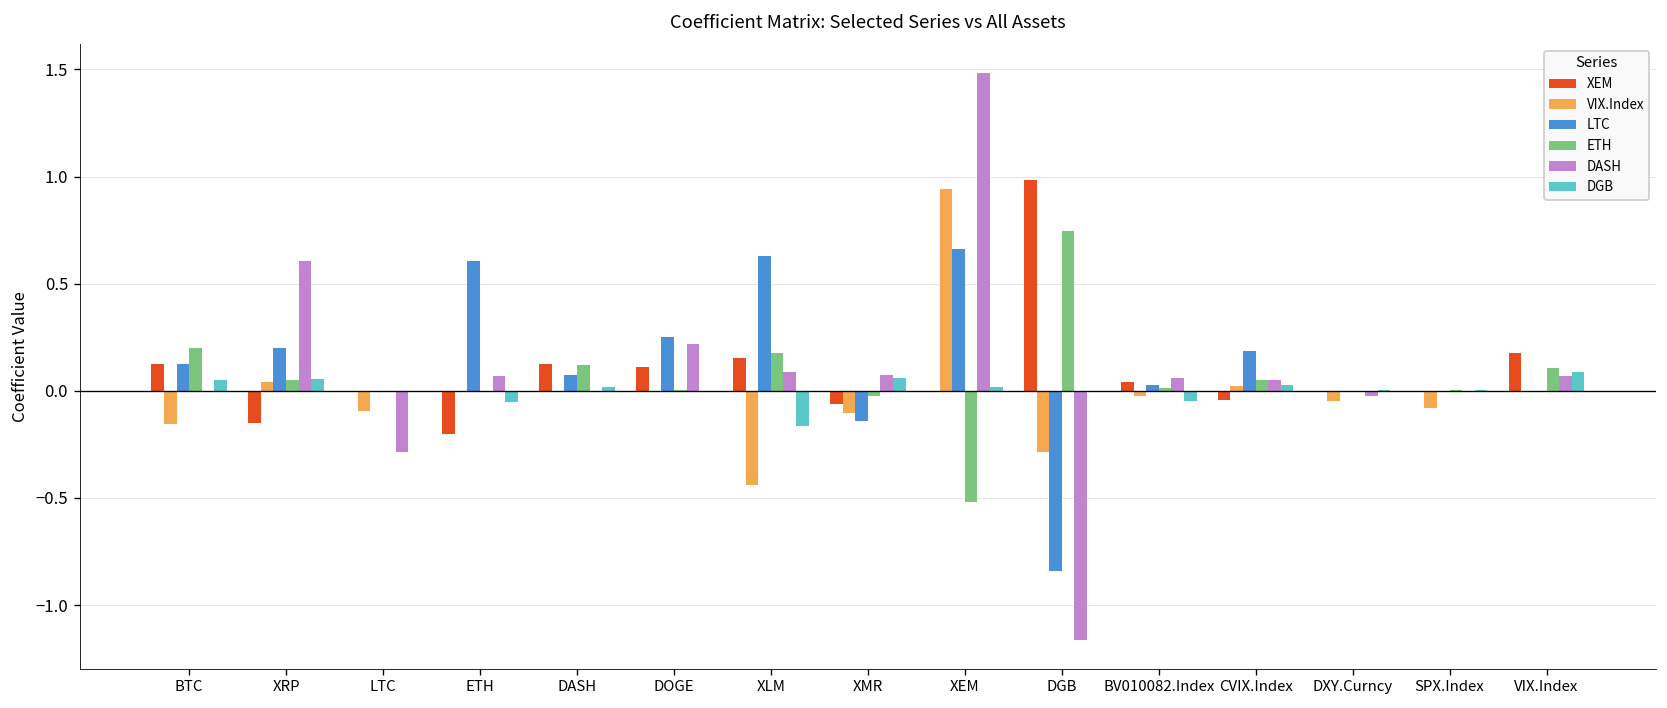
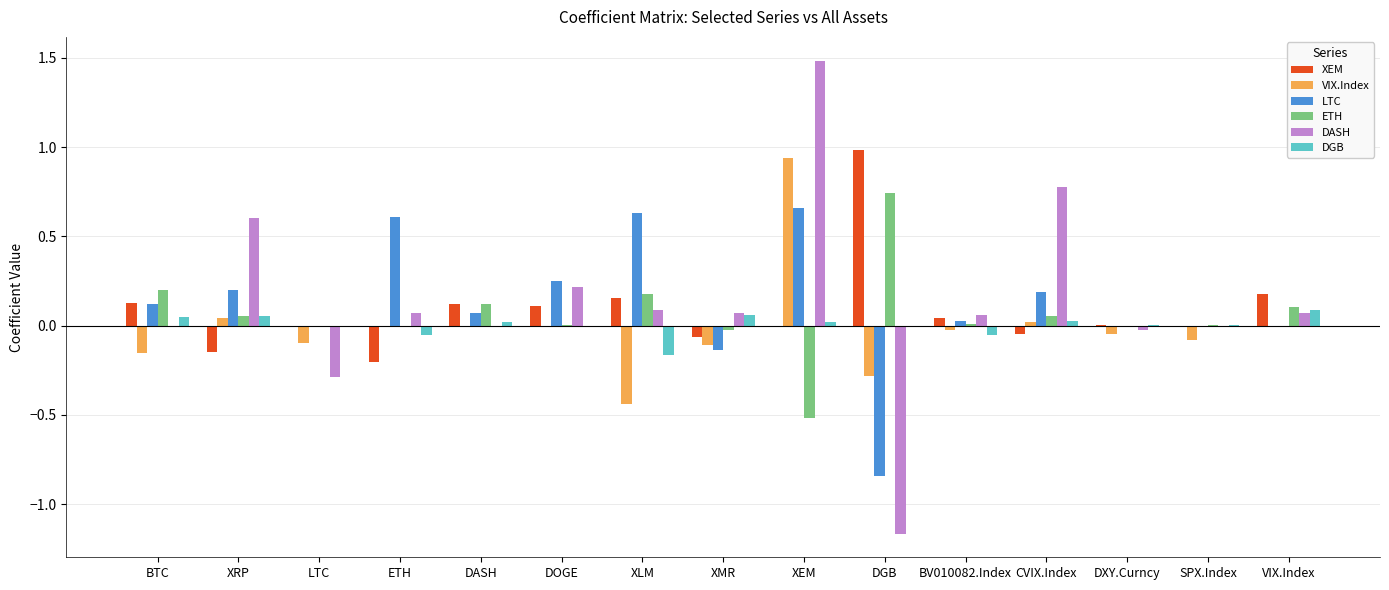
  {
    "XEM": {
      "BTC": 0.13,
      "XRP": -0.15,
      "LTC": 0.00,
      "ETH": -0.20,
      "DASH": 0.12,
      "DOGE": 0.11,
      "XLM": 0.16,
      "XMR": -0.06,
      "XEM": 0.00,
      "DGB": 0.98,
      "BV010082.Index": 0.04,
      "CVIX.Index": -0.04,
      "VIX.Index": 0.18
    },
    "VIX.Index": {
      "BTC": -0.15,
      "XRP": 0.04,
      "LTC": -0.09,
      "DASH": 0.00,
      "XLM": -0.44,
      "XMR": -0.11,
      "XEM": 0.94,
      "DGB": -0.28,
      "BV010082.Index": -0.03,
      "CVIX.Index": 0.02,
      "DXY.Curncy": -0.05,
      "SPX.Index": -0.08,
      "VIX.Index": 0.00
    },
    "LTC": {
      "BTC": 0.12,
      "XRP": 0.20,
      "LTC": 0.00,
      "ETH": 0.61,
      "DASH": 0.07,
      "DOGE": 0.25,
      "XLM": 0.63,
      "XMR": -0.14,
      "XEM": 0.66,
      "DGB": -0.84,
      "BV010082.Index": 0.03,
      "CVIX.Index": 0.19,
      "DXY.Curncy": 0.00,
      "SPX.Index": 0.00
    },
    "ETH": {
      "BTC": 0.20,
      "XRP": 0.05,
      "LTC": 0.00,
      "ETH": 0.00,
      "DASH": 0.12,
      "XLM": 0.18,
      "XMR": -0.02,
      "XEM": -0.52,
      "DGB": 0.75,
      "CVIX.Index": 0.05,
      "DXY.Curncy": 0.00,
      "VIX.Index": 0.10
    },
    "DASH": {
      "BTC": 0.00,
      "XRP": 0.60,
      "LTC": -0.29,
      "ETH": 0.07,
      "DASH": 0.00,
      "DOGE": 0.22,
      "XLM": 0.09,
      "XMR": 0.07,
      "XEM": 1.48,
      "DGB": -1.16,
      "BV010082.Index": 0.06,
-     "CVIX.Index": 0.05,
+     "CVIX.Index": 0.78,
      "DXY.Curncy": -0.02,
      "SPX.Index": 0.00,
      "VIX.Index": 0.07
    },
    "DGB": {
      "BTC": 0.05,
      "XRP": 0.05,
      "LTC": 0.00,
      "ETH": -0.05,
      "DASH": 0.02,
      "DOGE": 0.00,
      "XLM": -0.16,
      "XMR": 0.06,
      "XEM": 0.02,
      "DGB": 0.00,
      "BV010082.Index": -0.05,
      "CVIX.Index": 0.03,
      "VIX.Index": 0.09
    }
  }
